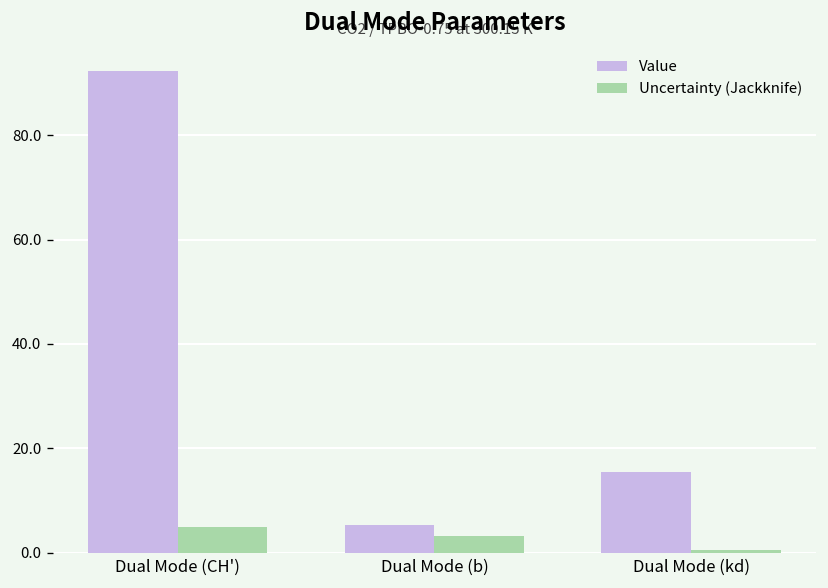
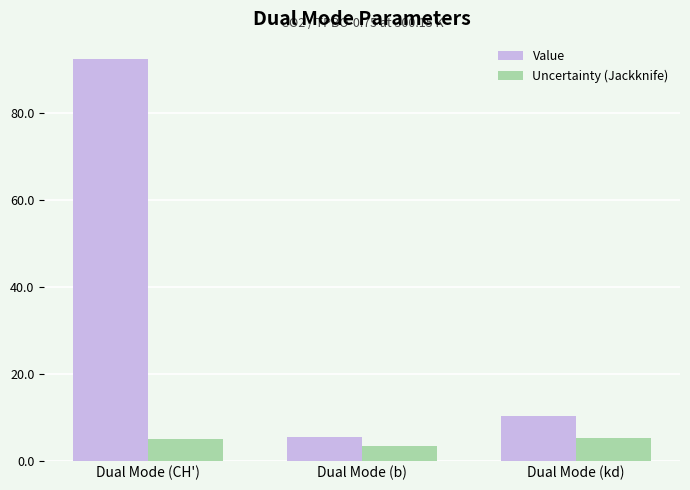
  {
    "Value": {
      "Dual Mode (CH')": 92,
      "Dual Mode (b)": 5,
-     "Dual Mode (kd)": 15
+     "Dual Mode (kd)": 10
    },
    "Uncertainty (Jackknife)": {
      "Dual Mode (CH')": 5,
      "Dual Mode (b)": 3,
-     "Dual Mode (kd)": 0
+     "Dual Mode (kd)": 5
    }
  }
